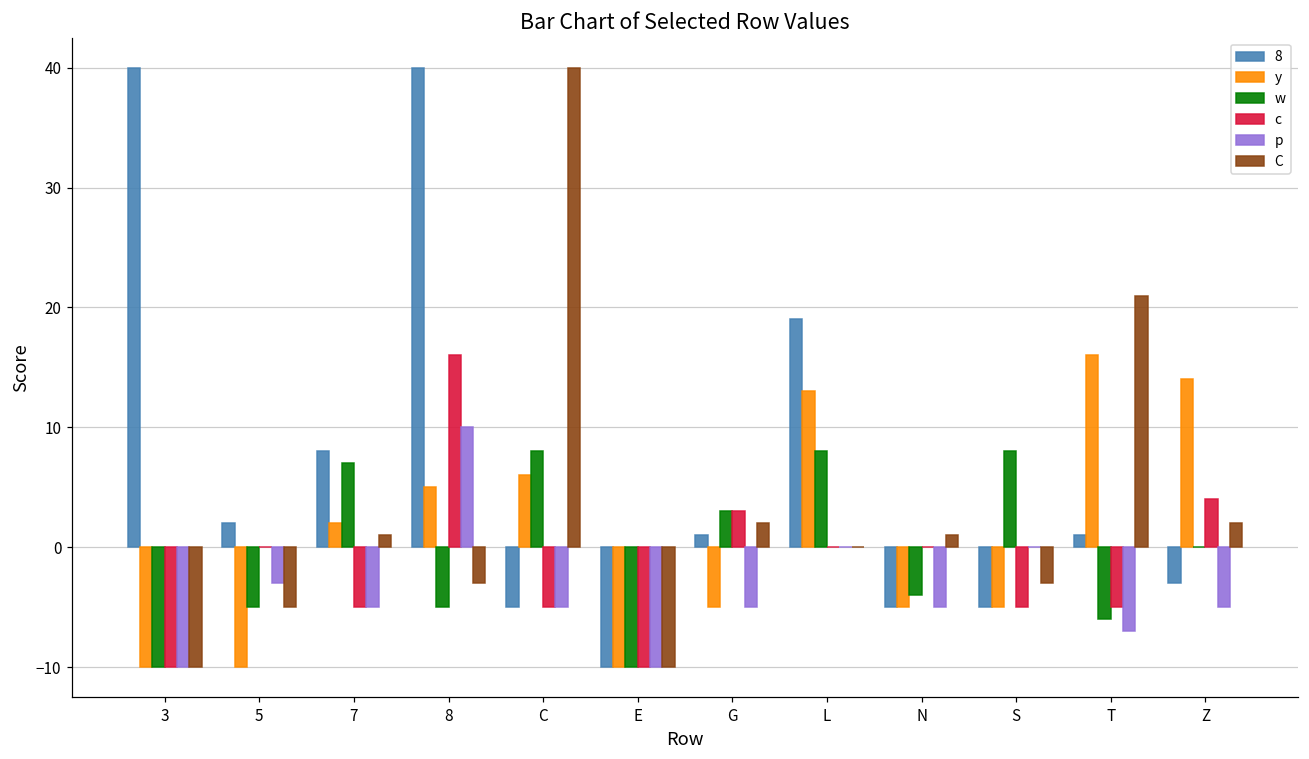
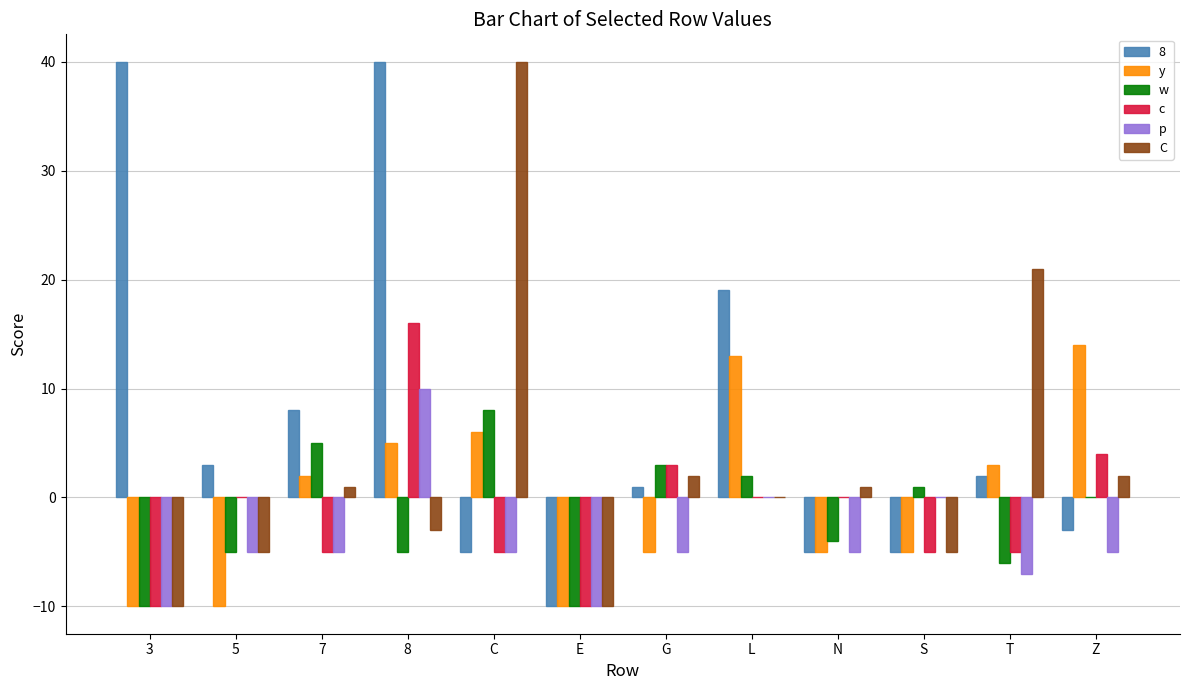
  {
    "8": {
      "3": 40,
-     "5": 2,
+     "5": 3,
      "7": 8,
      "8": 40,
      "C": -5,
      "E": -10,
      "G": 1,
      "L": 19,
      "N": -5,
      "S": -5,
-     "T": 1,
+     "T": 2,
      "Z": -3
    },
    "y": {
      "3": -10,
      "5": -10,
      "7": 2,
      "8": 5,
      "C": 6,
      "E": -10,
      "G": -5,
      "L": 13,
      "N": -5,
      "S": -5,
-     "T": 16,
+     "T": 3,
      "Z": 14
    },
    "w": {
      "3": -10,
      "5": -5,
-     "7": 7,
+     "7": 5,
      "8": -5,
      "C": 8,
      "E": -10,
      "G": 3,
-     "L": 8,
+     "L": 2,
      "N": -4,
-     "S": 8,
+     "S": 1,
      "T": -6,
      "Z": 0
    },
    "c": {
      "3": -10,
      "5": 0,
      "7": -5,
      "8": 16,
      "C": -5,
      "E": -10,
      "G": 3,
      "L": 0,
      "N": 0,
      "S": -5,
      "T": -5,
      "Z": 4
    },
    "p": {
      "3": -10,
-     "5": -3,
+     "5": -5,
      "7": -5,
      "8": 10,
      "C": -5,
      "E": -10,
      "G": -5,
      "L": 0,
      "N": -5,
      "S": 0,
      "T": -7,
      "Z": -5
    },
    "C": {
      "3": -10,
      "5": -5,
      "7": 1,
      "8": -3,
      "C": 40,
      "E": -10,
      "G": 2,
      "L": 0,
      "N": 1,
-     "S": -3,
+     "S": -5,
      "T": 21,
      "Z": 2
    }
  }
